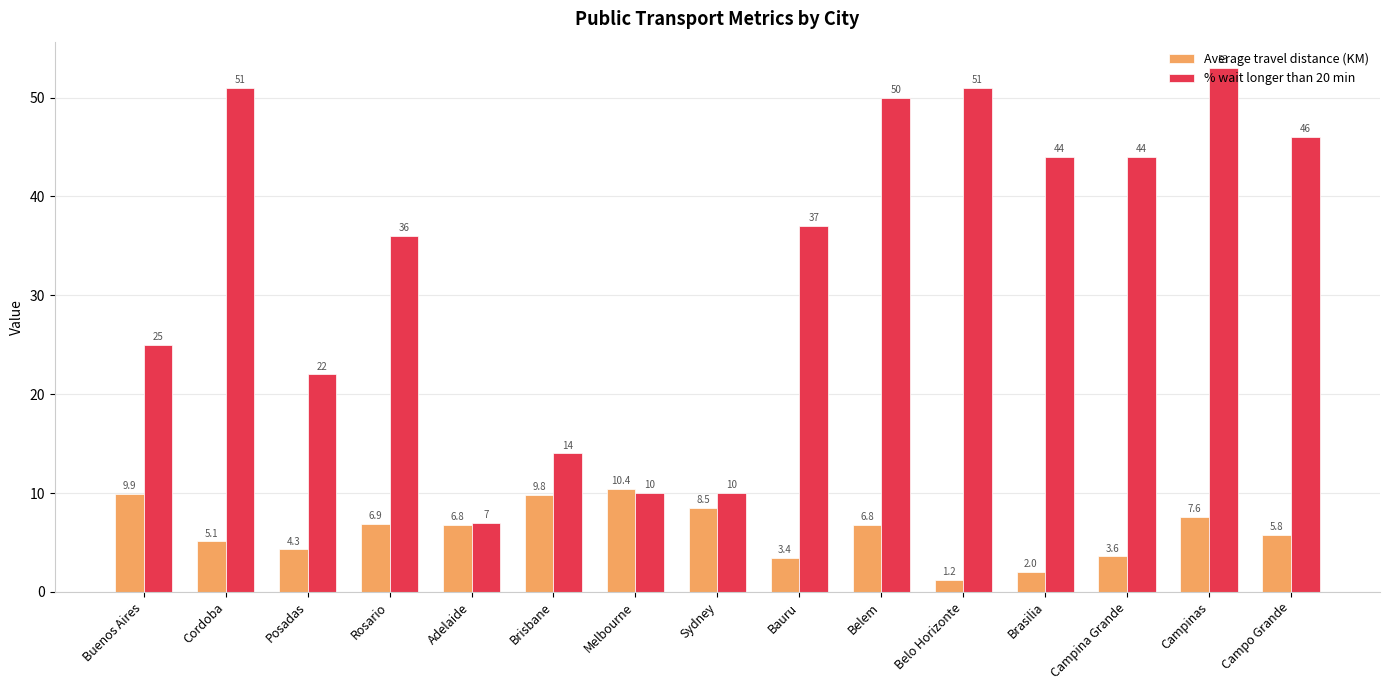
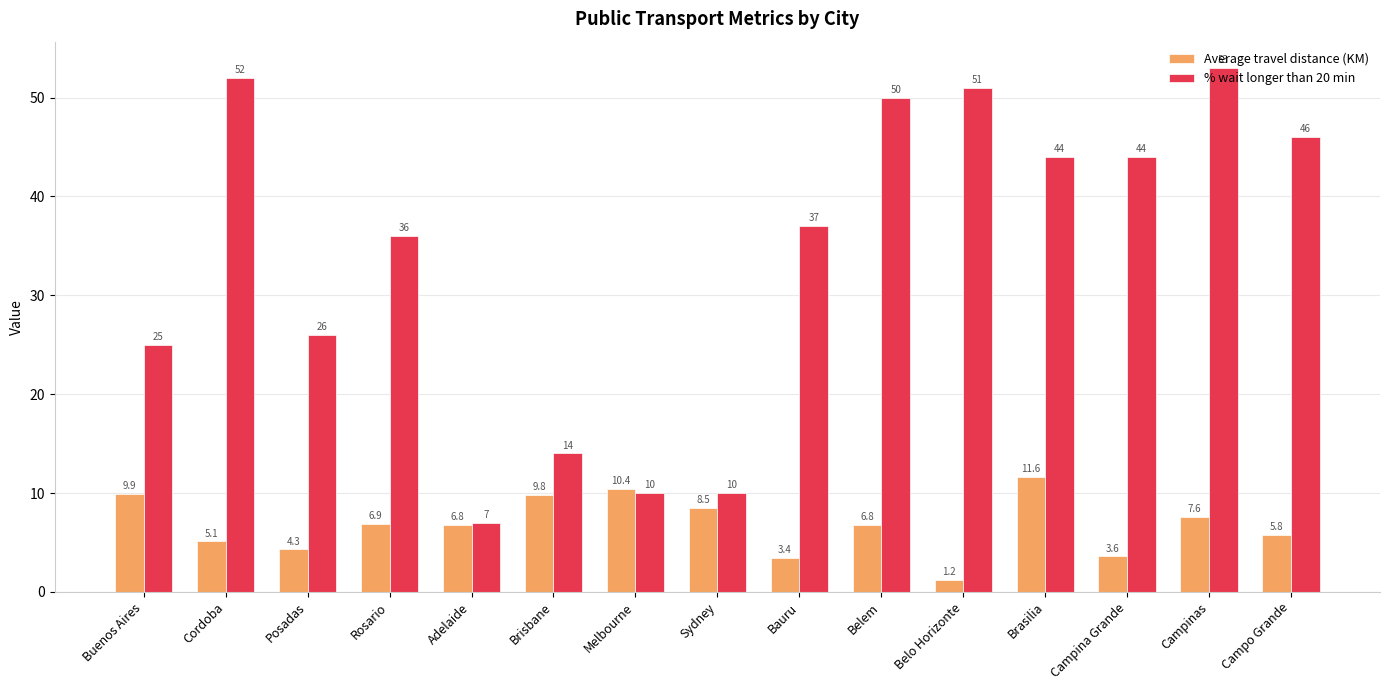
  {
    "Average travel distance (KM)": {
      "Buenos Aires": 9.9,
      "Cordoba": 5.1,
      "Posadas": 4.3,
      "Rosario": 6.9,
      "Adelaide": 6.8,
      "Brisbane": 9.8,
      "Melbourne": 10.4,
      "Sydney": 8.5,
      "Bauru": 3.4,
      "Belem": 6.8,
      "Belo Horizonte": 1.2,
-     "Brasilia": 2.0,
+     "Brasilia": 11.6,
      "Campina Grande": 3.6,
      "Campinas": 7.6,
      "Campo Grande": 5.8
    },
    "% wait longer than 20 min": {
      "Buenos Aires": 25,
-     "Cordoba": 51,
-     "Posadas": 22,
+     "Cordoba": 52,
+     "Posadas": 26,
      "Rosario": 36,
      "Adelaide": 7,
      "Brisbane": 14,
      "Melbourne": 10,
      "Sydney": 10,
      "Bauru": 37,
      "Belem": 50,
      "Belo Horizonte": 51,
      "Brasilia": 44,
      "Campina Grande": 44,
      "Campinas": 53,
      "Campo Grande": 46
    }
  }
